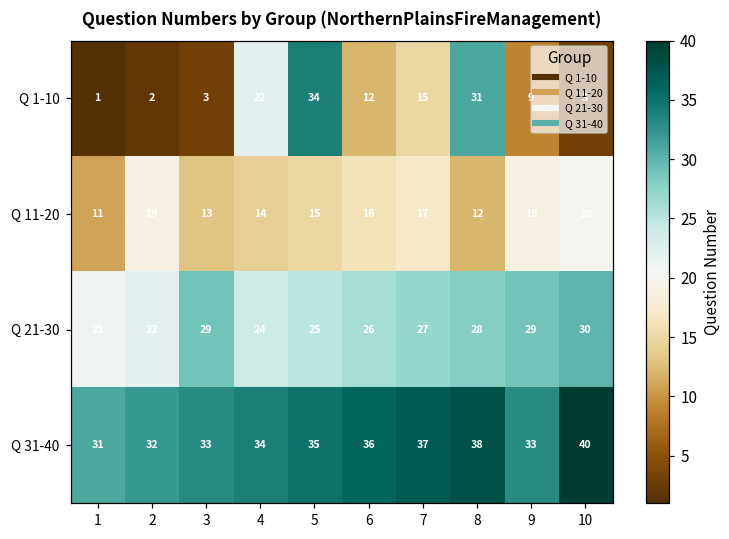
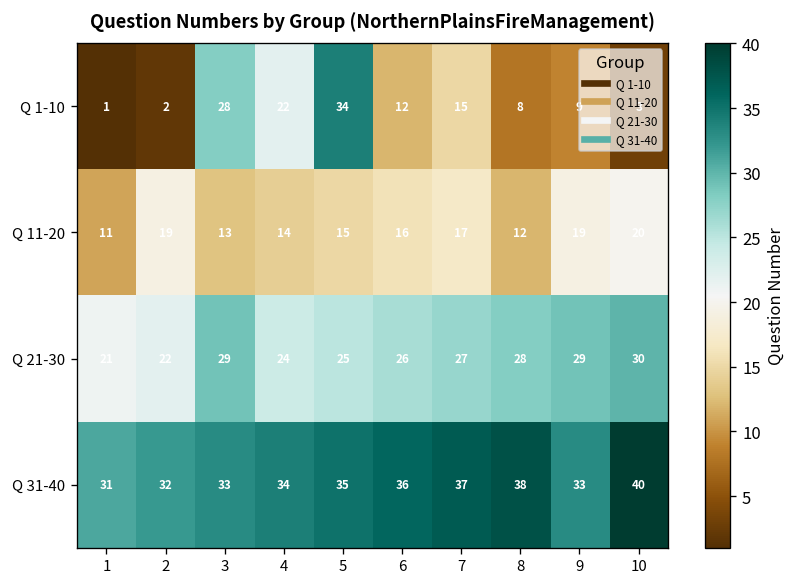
  {
    "Q 1-10": {
      "1": 1,
      "2": 2,
-     "3": 3,
+     "3": 28,
      "5": 34,
      "6": 12,
      "7": 15,
-     "8": 31
+     "8": 8
    },
    "Q 11-20": {
      "1": 11,
      "3": 13,
      "4": 14,
      "5": 15,
      "6": 16,
      "7": 17,
      "8": 12
    },
    "Q 21-30": {
      "3": 29,
      "4": 24,
      "5": 25,
      "6": 26,
      "7": 27,
      "8": 28,
      "9": 29,
      "10": 30
    },
    "Q 31-40": {
      "1": 31,
      "2": 32,
      "3": 33,
      "4": 34,
      "5": 35,
      "6": 36,
      "7": 37,
      "8": 38,
      "9": 33,
      "10": 40
    }
  }
